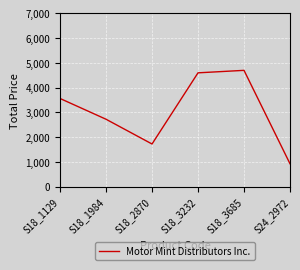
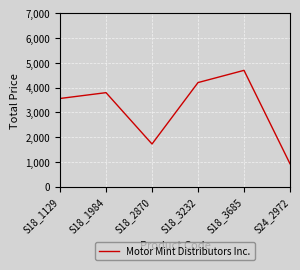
  {
    "S18_1129": "3,600",
-   "S18_1984": "2,700",
+   "S18_1984": "3,800",
    "S18_2870": "1,700",
-   "S18_3232": "4,600",
+   "S18_3232": "4,200",
    "S18_3685": "4,700",
    "S24_2972": "900"
  }
